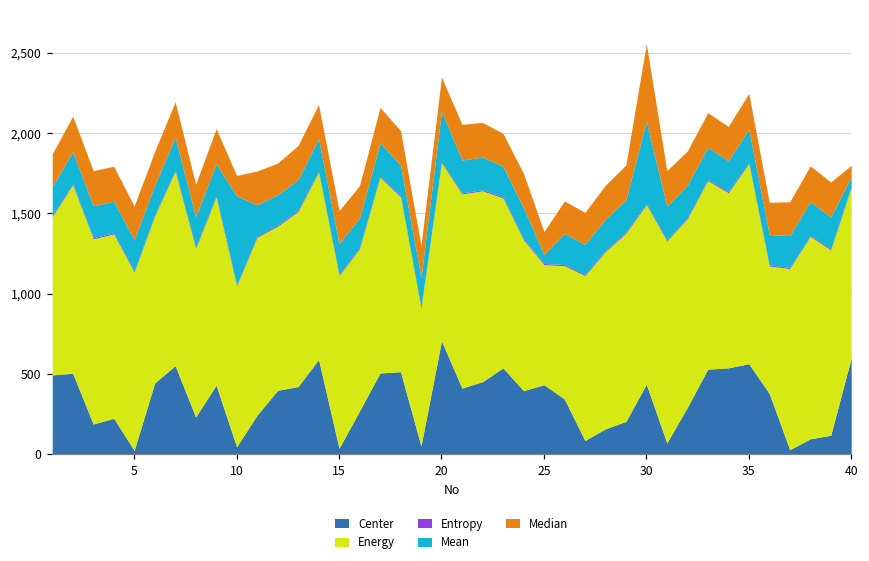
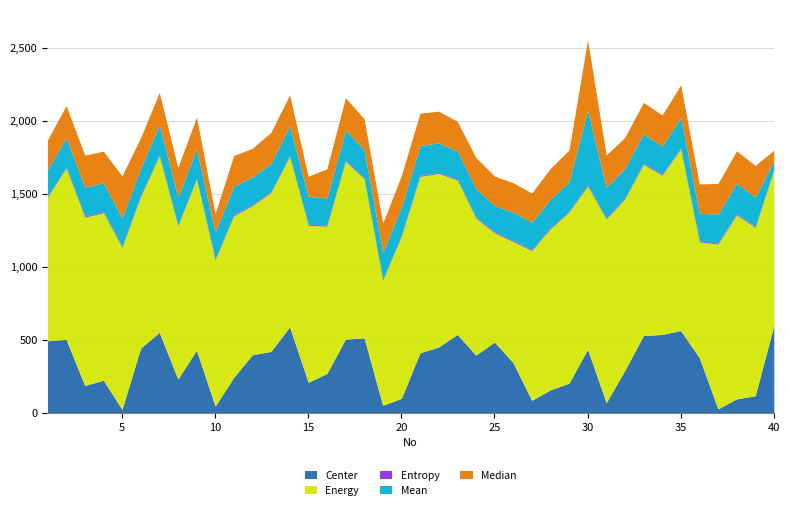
  {
    "Center": {
      "5": 20,
      "10": 50,
-     "15": 40,
-     "20": 710,
-     "25": 430,
+     "15": 210,
+     "20": 100,
+     "25": 490,
      "30": 440,
      "35": 560,
      "40": 600
    },
    "Mean": {
      "5": 200,
-     "10": 560,
+     "10": 180,
      "15": 190,
-     "20": 310,
-     "25": 60,
+     "20": 200,
+     "25": 180,
      "30": 510,
      "35": 210,
      "40": 60
    },
    "Median": {
-     "5": 210,
+     "5": 290,
      "10": 130,
-     "15": 210,
+     "15": 140,
      "20": 210,
-     "25": 140,
+     "25": 200,
      "30": 480,
      "35": 220,
      "40": 70
    }
  }
